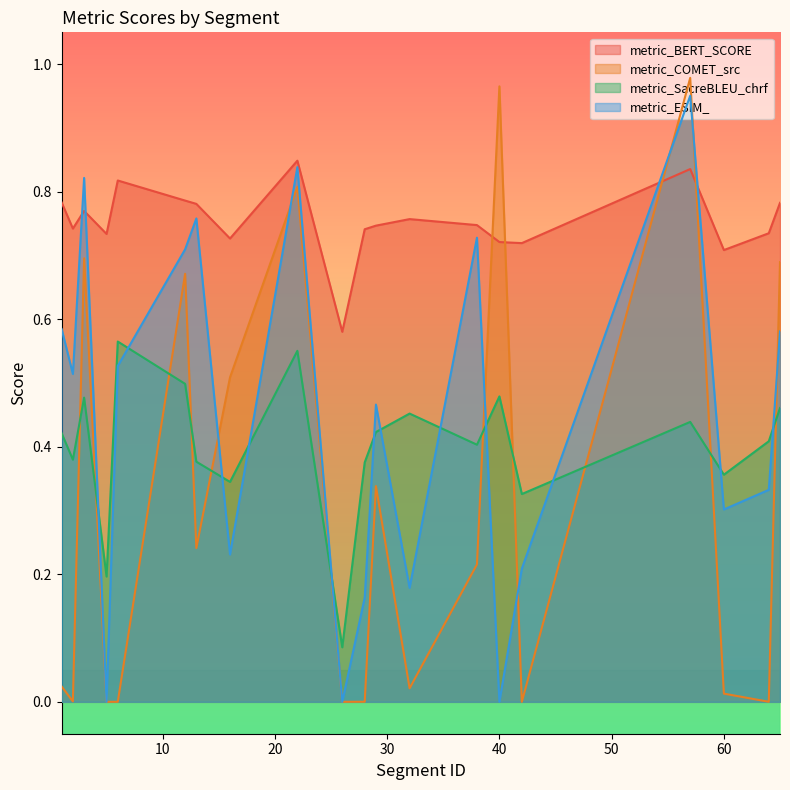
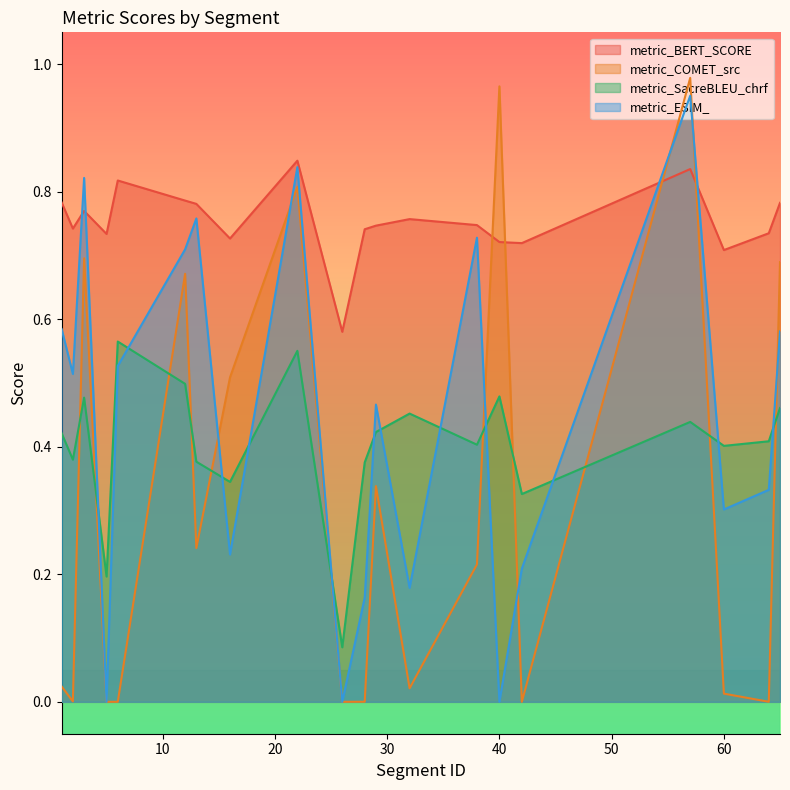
  {
    "metric_SacreBLEU_chrf": {
      "40": 0.48,
-     "60": 0.36
+     "60": 0.40
    },
    "metric_ESIM_": {
      "40": 0.00,
      "60": 0.30
    }
  }
